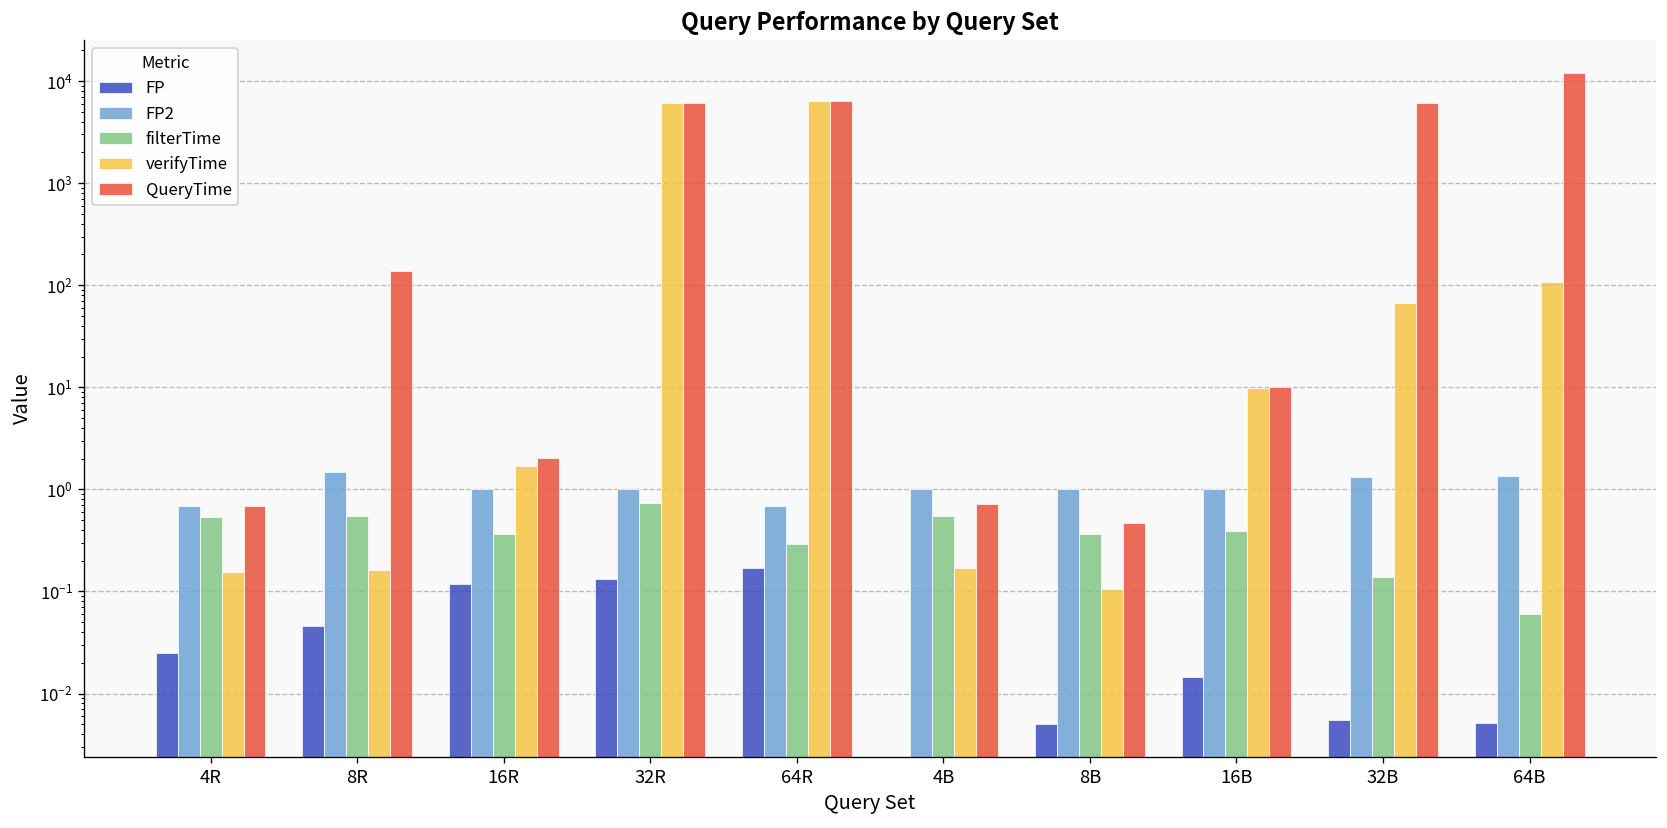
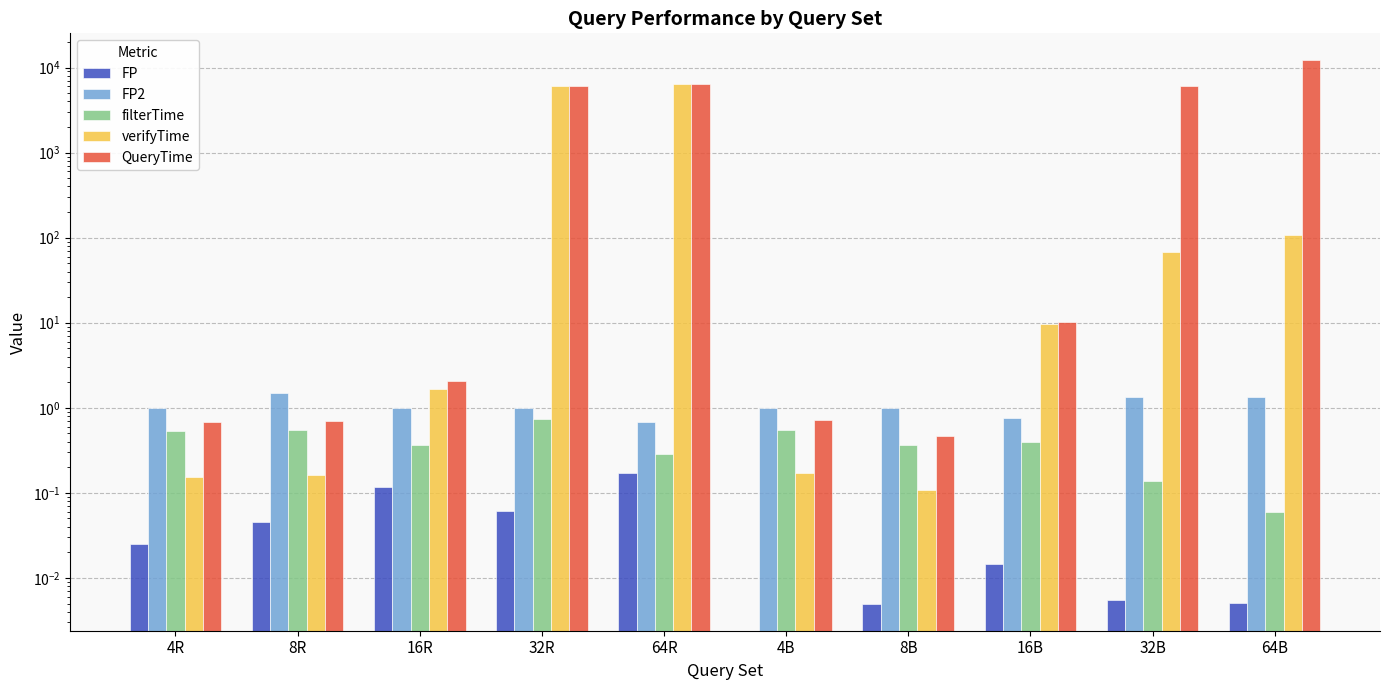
  {
    "FP": {
      "4R": 0.025,
      "8R": 0.05,
      "16R": 0.12,
-     "32R": 0.13,
+     "32R": 0.06,
      "64R": 0.17,
      "8B": 0.005,
      "16B": 0.014,
      "32B": 0.006,
      "64B": 0.005
    },
    "FP2": {
-     "4R": 0.7,
+     "4R": 1.0,
      "8R": 1.5,
      "16R": 1.0,
      "32R": 1.0,
      "64R": 0.7,
      "4B": 1.0,
      "8B": 1.0,
-     "16B": 1.0,
+     "16B": 0.8,
      "32B": 1.3,
      "64B": 1.3
    },
    "filterTime": {
      "4R": 0.5,
      "8R": 0.5,
      "16R": 0.36,
      "32R": 0.7,
      "64R": 0.29,
      "4B": 0.6,
      "8B": 0.36,
      "16B": 0.4,
      "32B": 0.14,
      "64B": 0.06
    },
    "verifyTime": {
      "4R": 0.16,
      "8R": 0.16,
      "16R": 1.7,
      "32R": 6000,
      "64R": 6000,
      "4B": 0.17,
      "8B": 0.11,
      "16B": 10,
      "32B": 70,
      "64B": 110
    },
    "QueryTime": {
      "4R": 0.7,
-     "8R": 140,
+     "8R": 0.7,
      "16R": 2.0,
      "32R": 6000,
      "64R": 6000,
      "4B": 0.7,
      "8B": 0.5,
      "16B": 10,
      "32B": 6000,
      "64B": 12000
    }
  }
